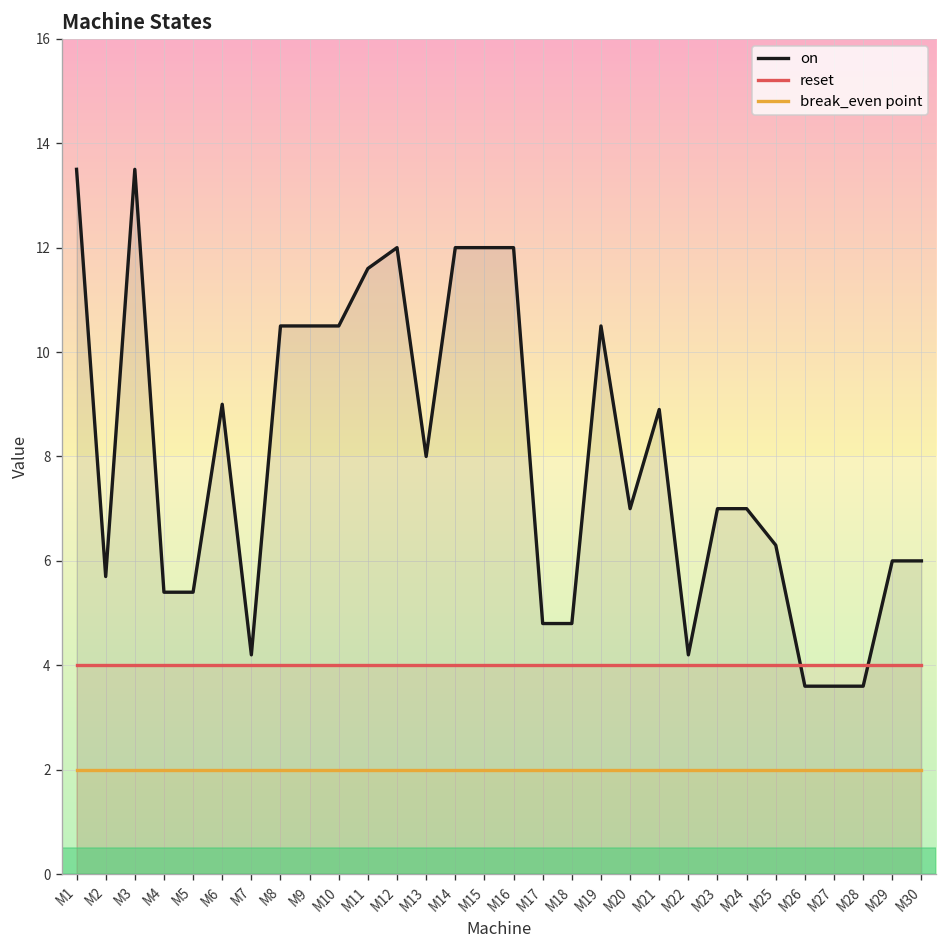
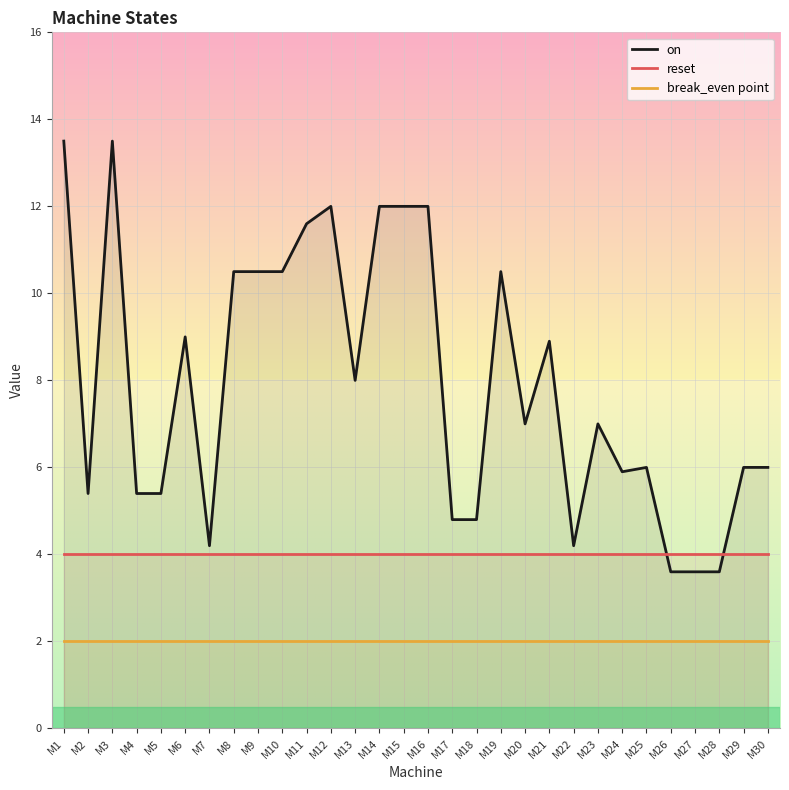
  {
    "on": {
      "M1": 13.5,
-     "M2": 5.7,
+     "M2": 5.4,
      "M3": 13.5,
      "M4": 5.4,
      "M5": 5.4,
      "M6": 9.0,
      "M7": 4.2,
      "M8": 10.5,
      "M9": 10.5,
      "M10": 10.5,
      "M11": 11.6,
      "M12": 12.0,
      "M13": 8.0,
      "M14": 12.0,
      "M15": 12.0,
      "M16": 12.0,
      "M17": 4.8,
      "M18": 4.8,
      "M19": 10.5,
      "M20": 7.0,
      "M21": 8.9,
      "M22": 4.2,
      "M23": 7.0,
-     "M24": 7.0,
-     "M25": 6.3,
+     "M24": 5.9,
+     "M25": 6.0,
      "M26": 3.6,
      "M27": 3.6,
      "M28": 3.6,
      "M29": 6.0,
      "M30": 6.0
    },
    "reset": {
      "M1": 4.0,
      "M2": 4.0,
      "M3": 4.0,
      "M4": 4.0,
      "M5": 4.0,
      "M6": 4.0,
      "M7": 4.0,
      "M8": 4.0,
      "M9": 4.0,
      "M10": 4.0,
      "M11": 4.0,
      "M12": 4.0,
      "M13": 4.0,
      "M14": 4.0,
      "M15": 4.0,
      "M16": 4.0,
      "M17": 4.0,
      "M18": 4.0,
      "M19": 4.0,
      "M20": 4.0,
      "M21": 4.0,
      "M22": 4.0,
      "M23": 4.0,
      "M24": 4.0,
      "M25": 4.0,
      "M26": 4.0,
      "M27": 4.0,
      "M28": 4.0,
      "M29": 4.0,
      "M30": 4.0
    },
    "break_even point": {
      "M1": 2.0,
      "M2": 2.0,
      "M3": 2.0,
      "M4": 2.0,
      "M5": 2.0,
      "M6": 2.0,
      "M7": 2.0,
      "M8": 2.0,
      "M9": 2.0,
      "M10": 2.0,
      "M11": 2.0,
      "M12": 2.0,
      "M13": 2.0,
      "M14": 2.0,
      "M15": 2.0,
      "M16": 2.0,
      "M17": 2.0,
      "M18": 2.0,
      "M19": 2.0,
      "M20": 2.0,
      "M21": 2.0,
      "M22": 2.0,
      "M23": 2.0,
      "M24": 2.0,
      "M25": 2.0,
      "M26": 2.0,
      "M27": 2.0,
      "M28": 2.0,
      "M29": 2.0,
      "M30": 2.0
    }
  }
